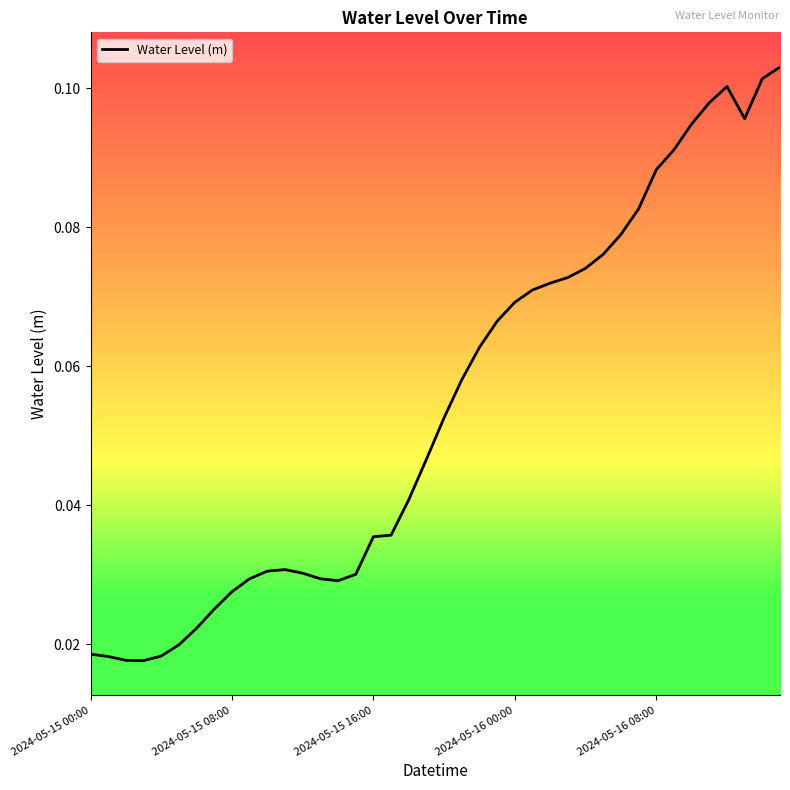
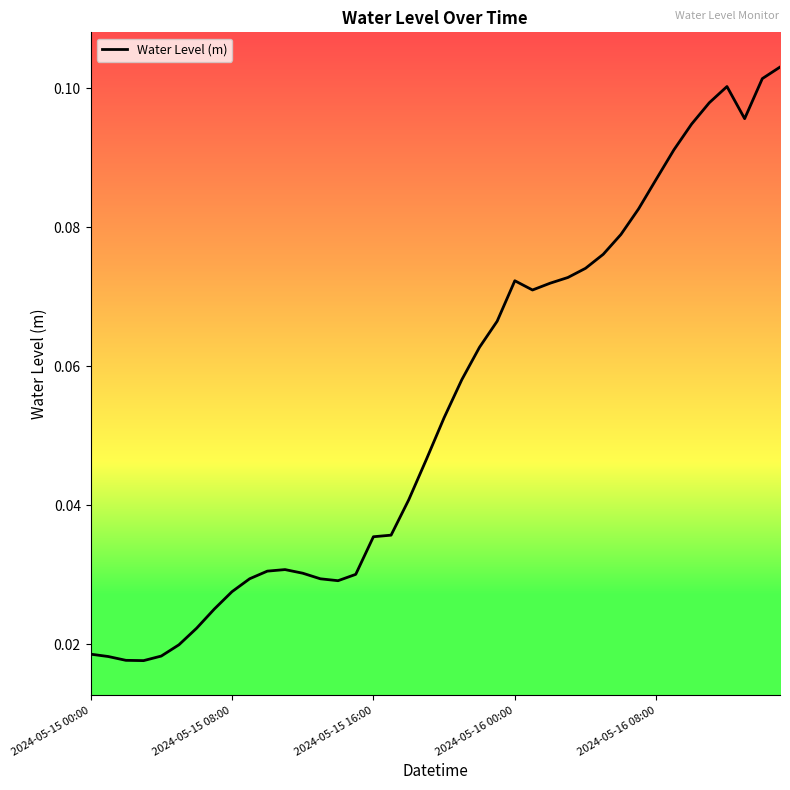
  {
    "2024-05-15 00:00": 0.019,
    "2024-05-15 08:00": 0.028,
    "2024-05-15 16:00": 0.035,
-   "2024-05-16 00:00": 0.069,
-   "2024-05-16 08:00": 0.088
+   "2024-05-16 00:00": 0.072,
+   "2024-05-16 08:00": 0.087
  }
